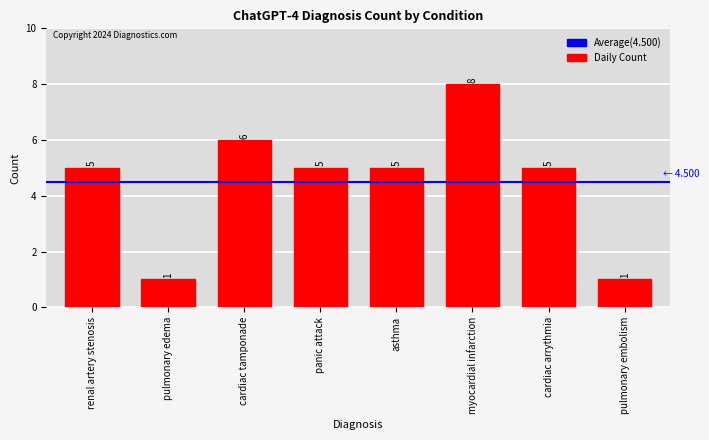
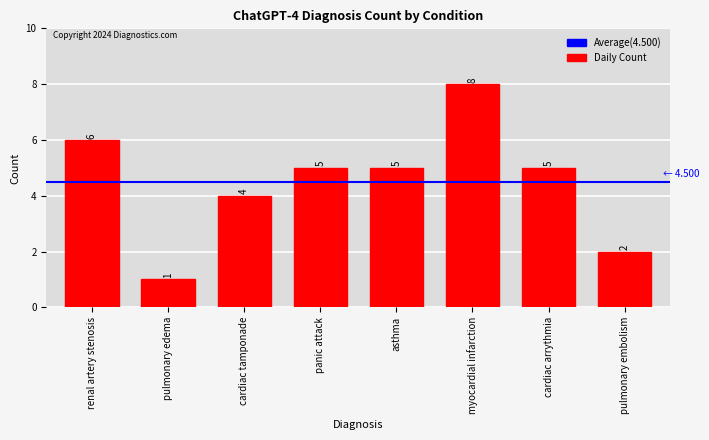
  {
-   "renal artery stenosis": 5,
+   "renal artery stenosis": 6,
    "pulmonary edema": 1,
-   "cardiac tamponade": 6,
+   "cardiac tamponade": 4,
    "panic attack": 5,
    "asthma": 5,
    "myocardial infarction": 8,
    "cardiac arrythmia": 5,
-   "pulmonary embolism": 1
+   "pulmonary embolism": 2
  }
